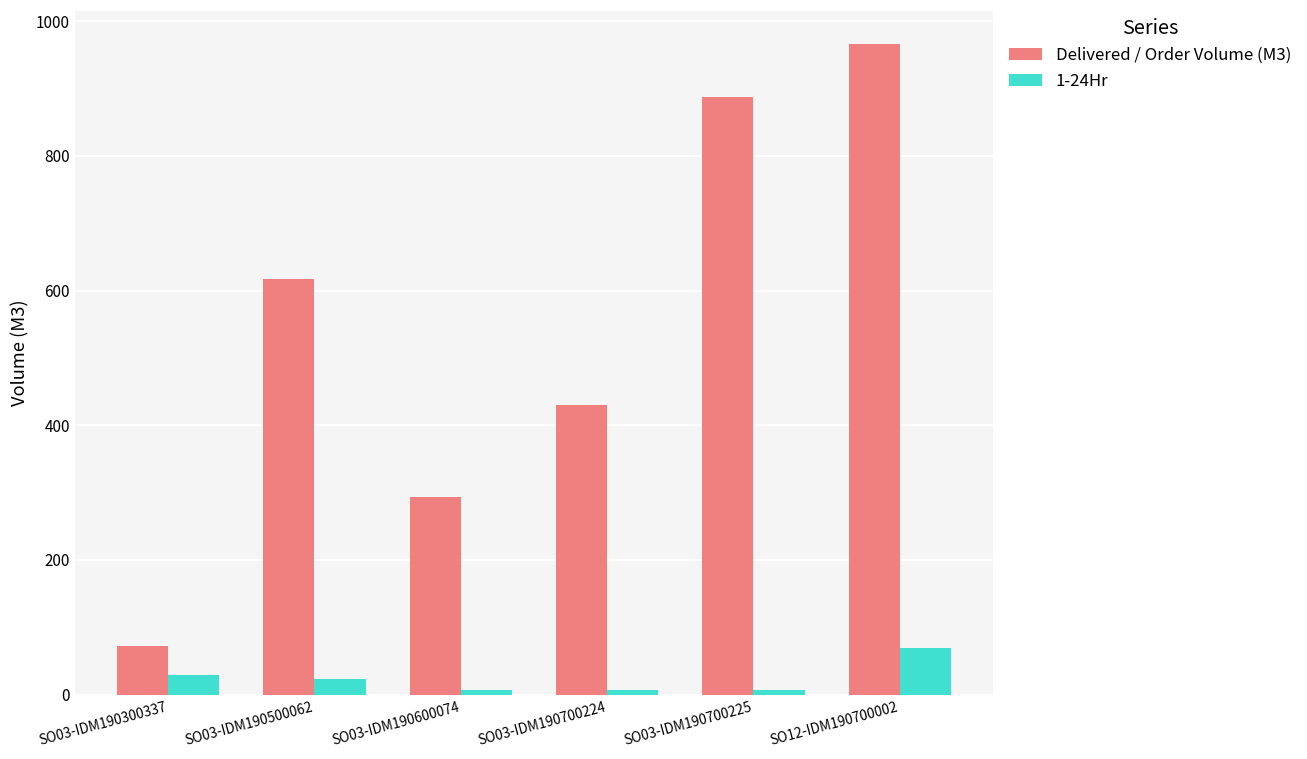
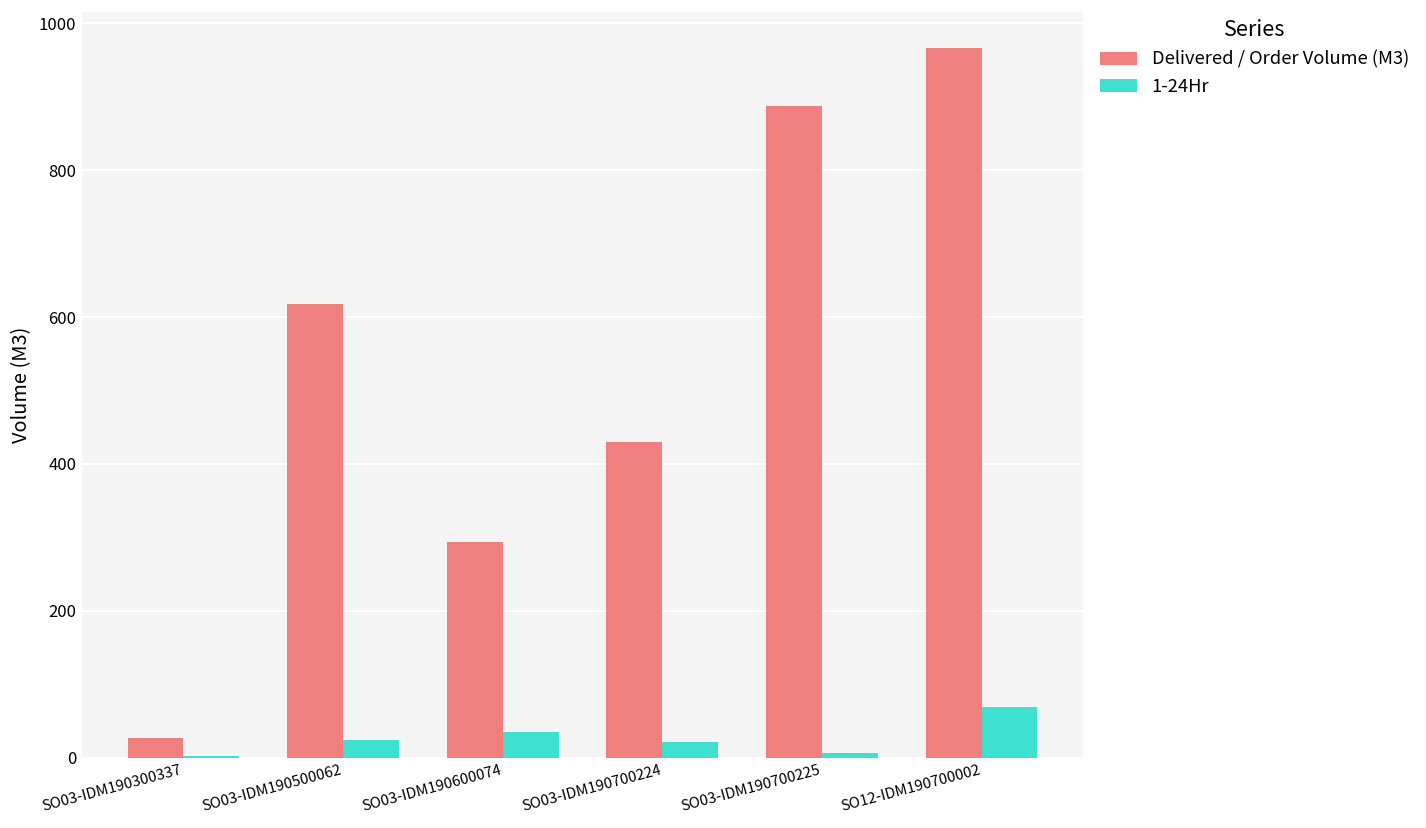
  {
    "Delivered / Order Volume (M3)": {
-     "SO03-IDM190300337": 70,
+     "SO03-IDM190300337": 30,
      "SO03-IDM190500062": 620,
      "SO03-IDM190600074": 290,
      "SO03-IDM190700224": 430,
      "SO03-IDM190700225": 890,
      "SO12-IDM190700002": 970
    },
    "1-24Hr": {
-     "SO03-IDM190300337": 30,
+     "SO03-IDM190300337": 0,
      "SO03-IDM190500062": 20,
-     "SO03-IDM190600074": 10,
-     "SO03-IDM190700224": 10,
+     "SO03-IDM190600074": 40,
+     "SO03-IDM190700224": 20,
      "SO03-IDM190700225": 10,
      "SO12-IDM190700002": 70
    }
  }
